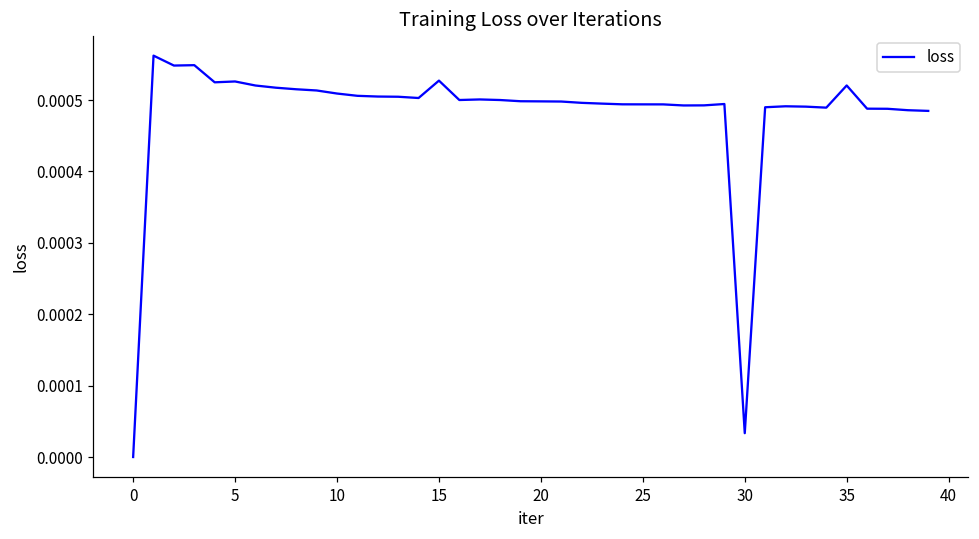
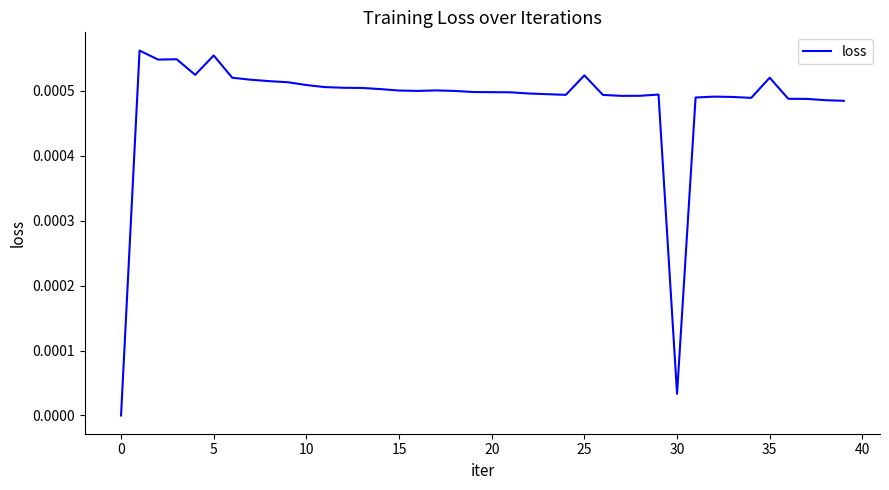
  {
    "0": 0.00000,
-   "5": 0.00053,
+   "5": 0.00055,
    "10": 0.00051,
-   "15": 0.00053,
+   "15": 0.00050,
    "20": 0.00050,
-   "25": 0.00049,
+   "25": 0.00052,
    "30": 0.00003,
    "35": 0.00052
  }
